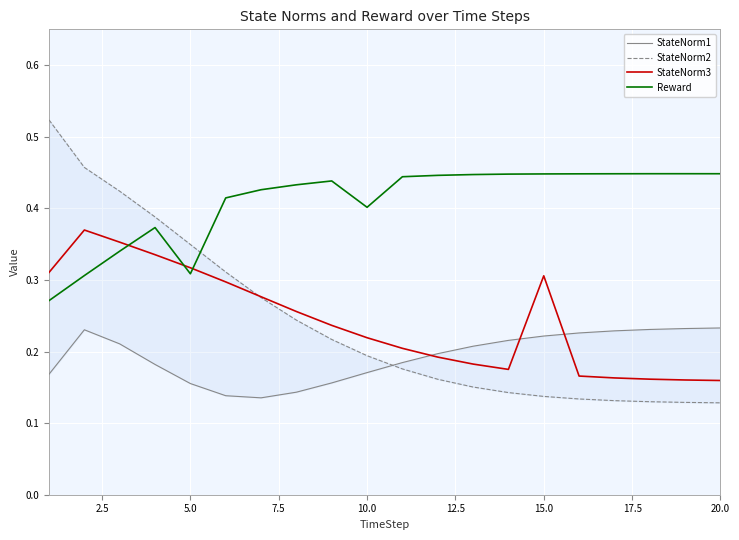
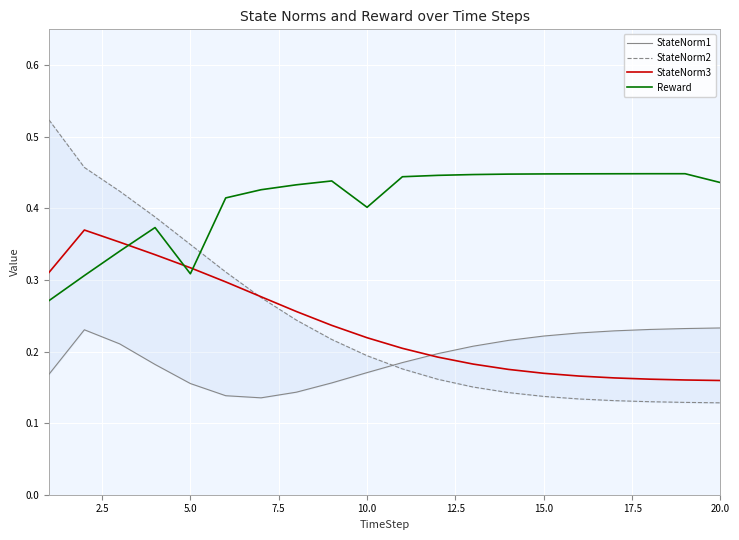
  {
    "StateNorm3": {
      "5.0": 0.32,
      "10.0": 0.22,
-     "15.0": 0.31,
+     "15.0": 0.17,
      "20.0": 0.16
    },
    "Reward": {
      "5.0": 0.31,
      "10.0": 0.40,
      "15.0": 0.45,
-     "20.0": 0.45
+     "20.0": 0.44
    }
  }
